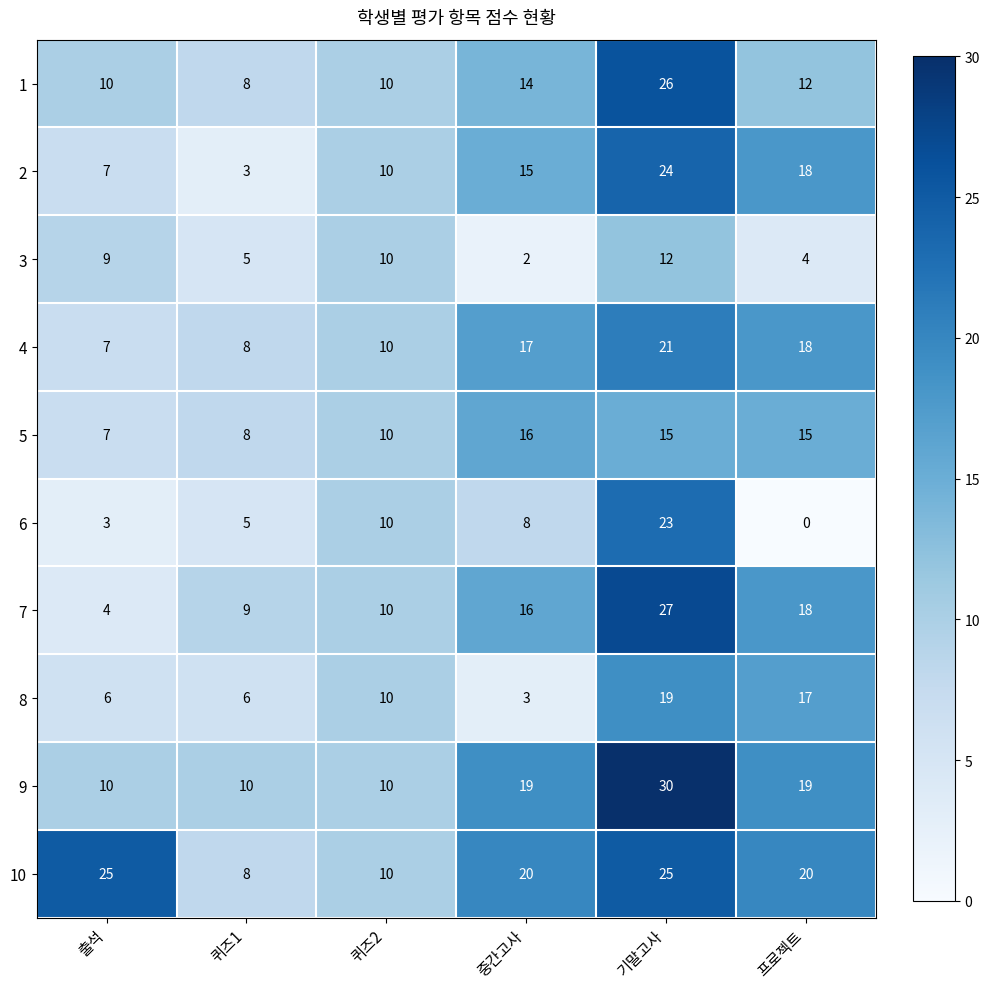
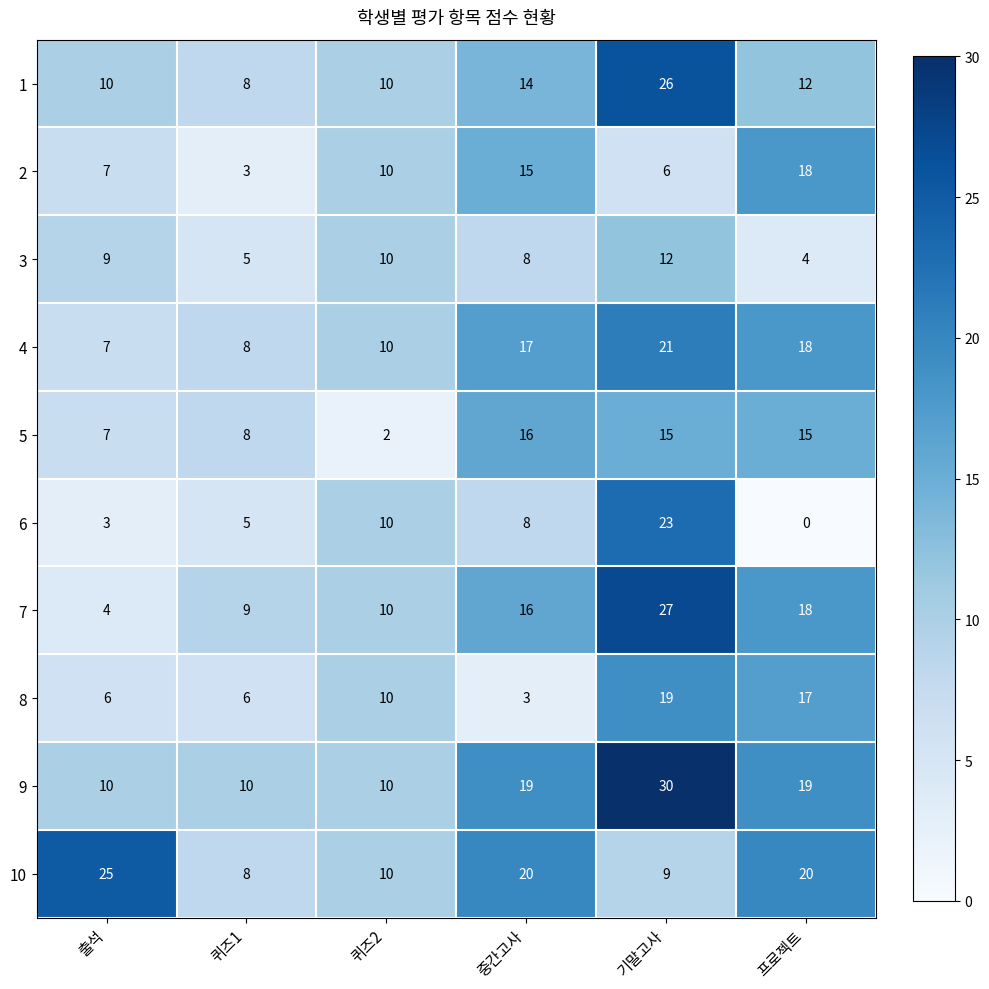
  {
    "1": {
      "출석": 10,
      "퀴즈1": 8,
      "퀴즈2": 10,
      "중간고사": 14,
      "기말고사": 26,
      "프로젝트": 12
    },
    "2": {
      "출석": 7,
      "퀴즈1": 3,
      "퀴즈2": 10,
      "중간고사": 15,
-     "기말고사": 24,
+     "기말고사": 6,
      "프로젝트": 18
    },
    "3": {
      "출석": 9,
      "퀴즈1": 5,
      "퀴즈2": 10,
-     "중간고사": 2,
+     "중간고사": 8,
      "기말고사": 12,
      "프로젝트": 4
    },
    "4": {
      "출석": 7,
      "퀴즈1": 8,
      "퀴즈2": 10,
      "중간고사": 17,
      "기말고사": 21,
      "프로젝트": 18
    },
    "5": {
      "출석": 7,
      "퀴즈1": 8,
-     "퀴즈2": 10,
+     "퀴즈2": 2,
      "중간고사": 16,
      "기말고사": 15,
      "프로젝트": 15
    },
    "6": {
      "출석": 3,
      "퀴즈1": 5,
      "퀴즈2": 10,
      "중간고사": 8,
      "기말고사": 23,
      "프로젝트": 0
    },
    "7": {
      "출석": 4,
      "퀴즈1": 9,
      "퀴즈2": 10,
      "중간고사": 16,
      "기말고사": 27,
      "프로젝트": 18
    },
    "8": {
      "출석": 6,
      "퀴즈1": 6,
      "퀴즈2": 10,
      "중간고사": 3,
      "기말고사": 19,
      "프로젝트": 17
    },
    "9": {
      "출석": 10,
      "퀴즈1": 10,
      "퀴즈2": 10,
      "중간고사": 19,
      "기말고사": 30,
      "프로젝트": 19
    },
    "10": {
      "출석": 25,
      "퀴즈1": 8,
      "퀴즈2": 10,
      "중간고사": 20,
-     "기말고사": 25,
+     "기말고사": 9,
      "프로젝트": 20
    }
  }
